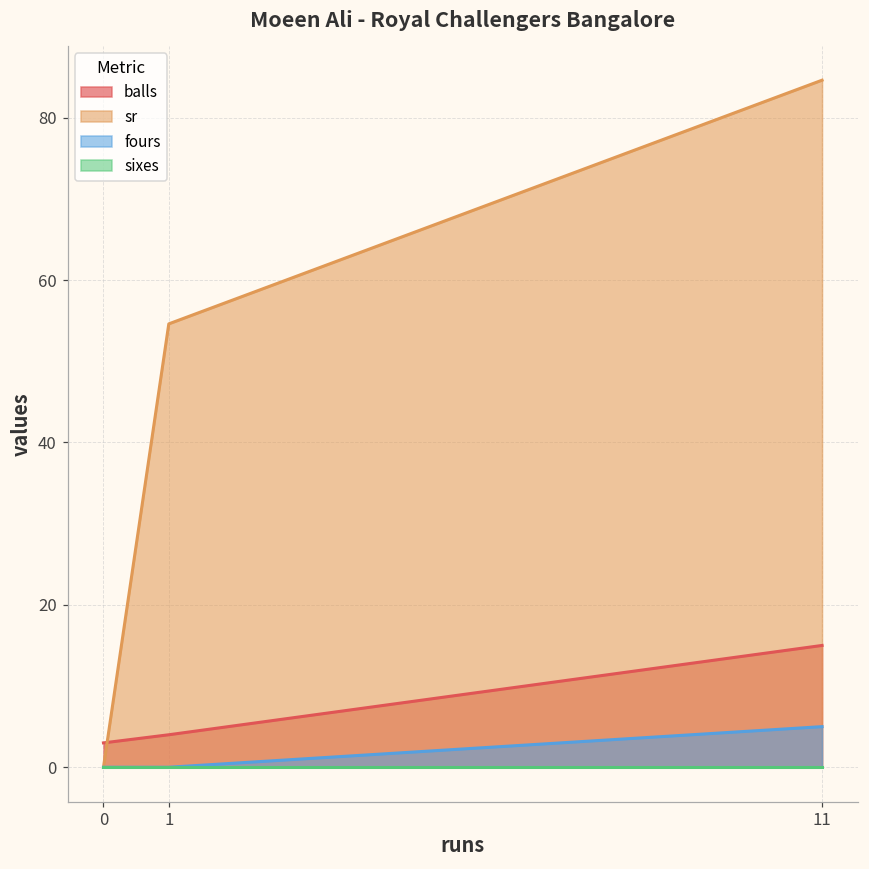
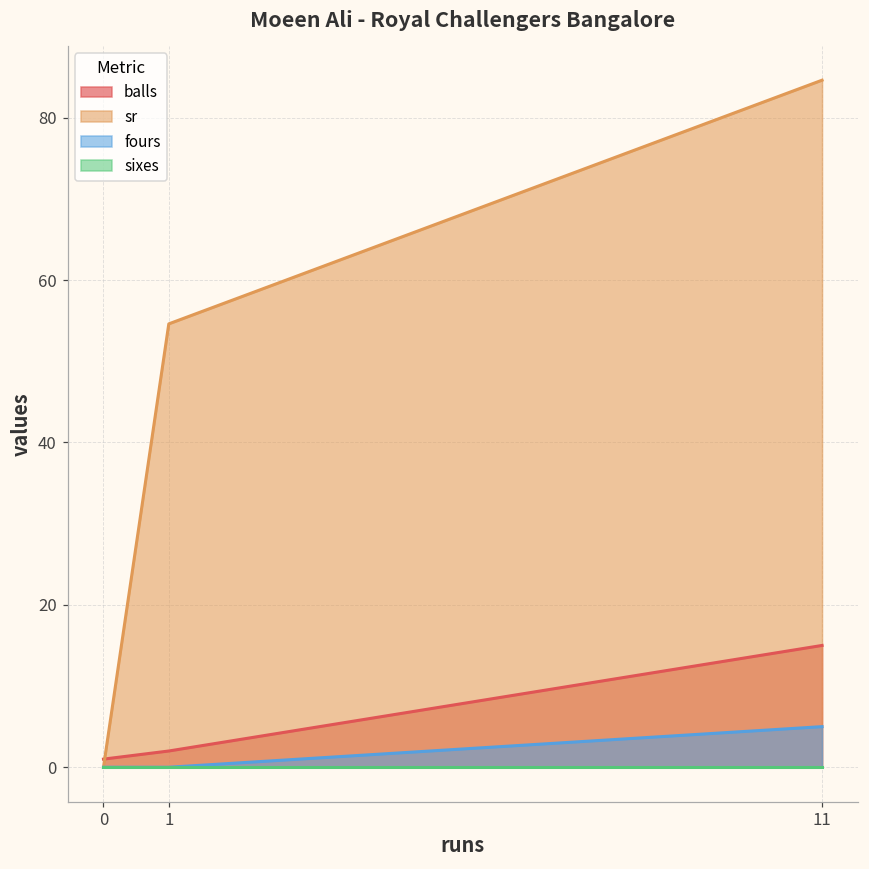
  {
    "balls": {
-     "0": 3,
-     "1": 4,
+     "0": 1,
+     "1": 2,
      "11": 15
    },
    "sr": {
      "1": 55,
      "11": 85
    },
    "fours": {
      "11": 5
    },
    "sixes": {
      "11": 0
    }
  }
